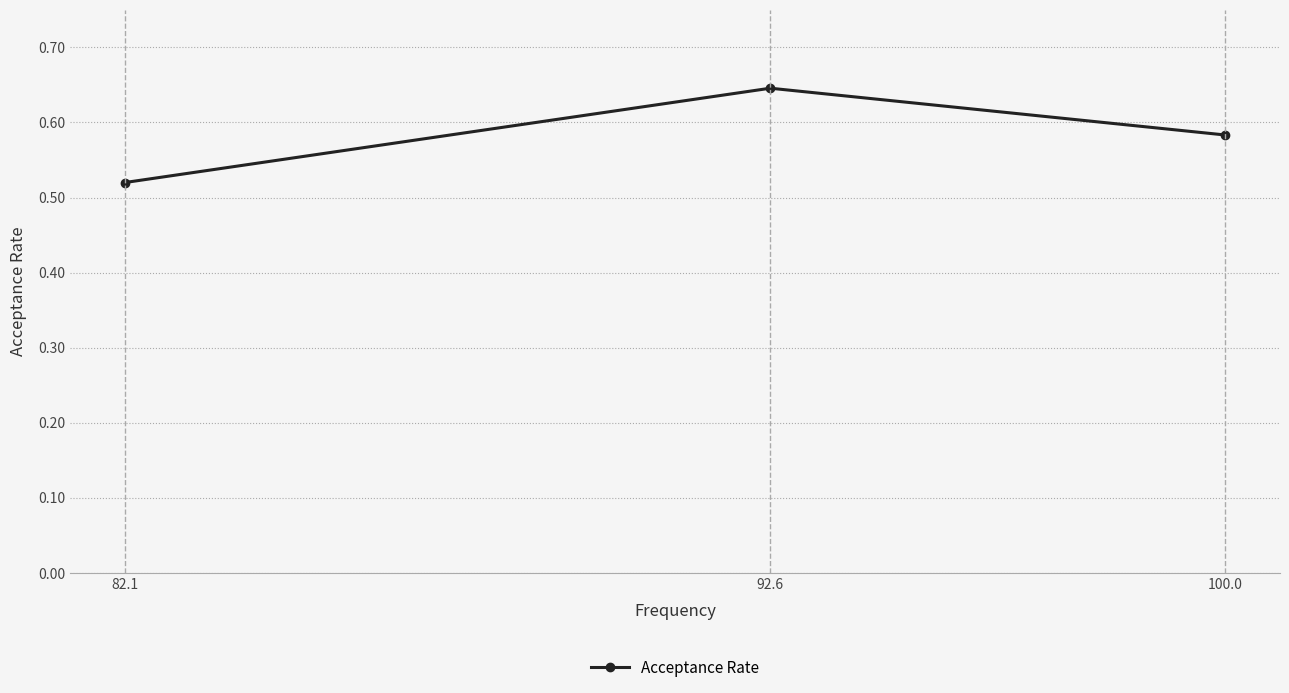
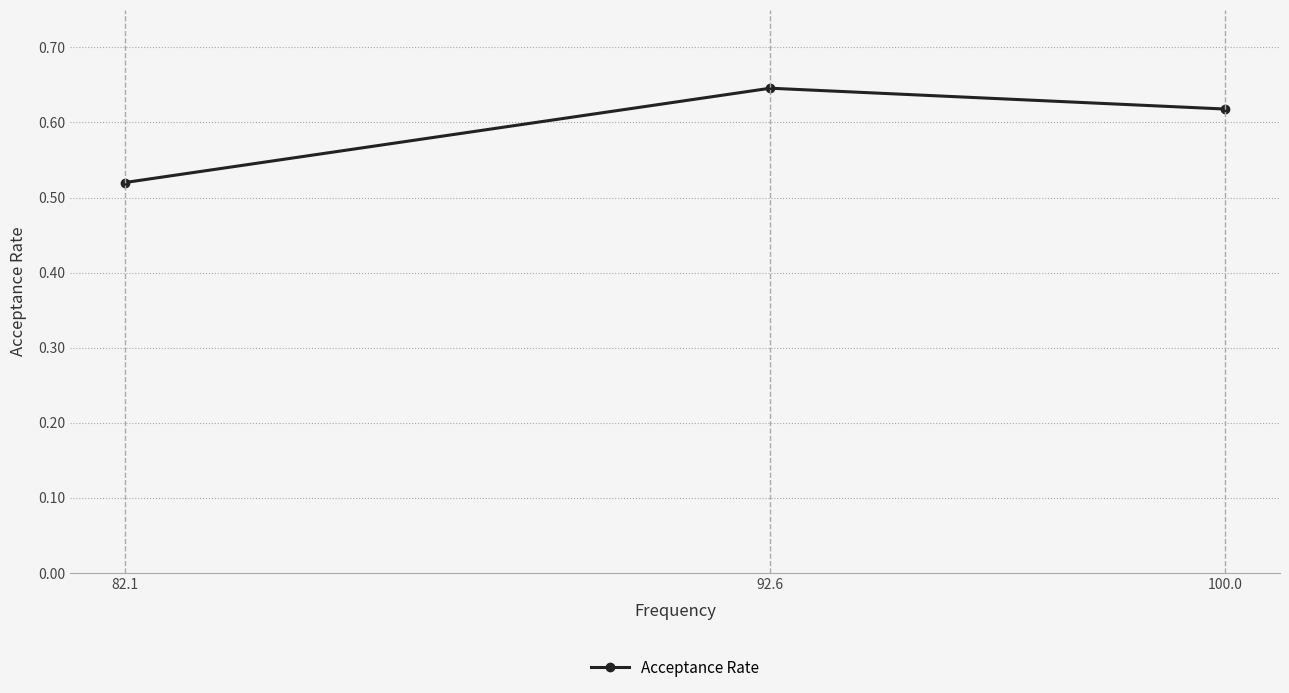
  {
    "82.1": 0.52,
    "92.6": 0.65,
-   "100.0": 0.58
+   "100.0": 0.62
  }
